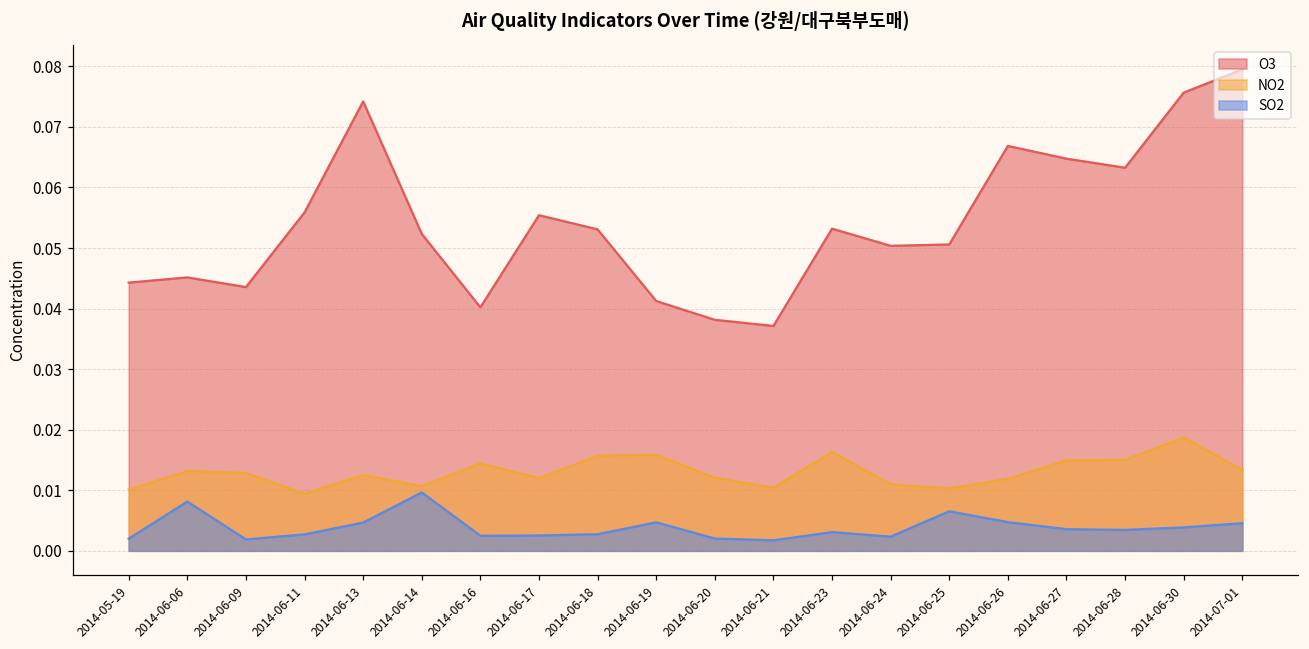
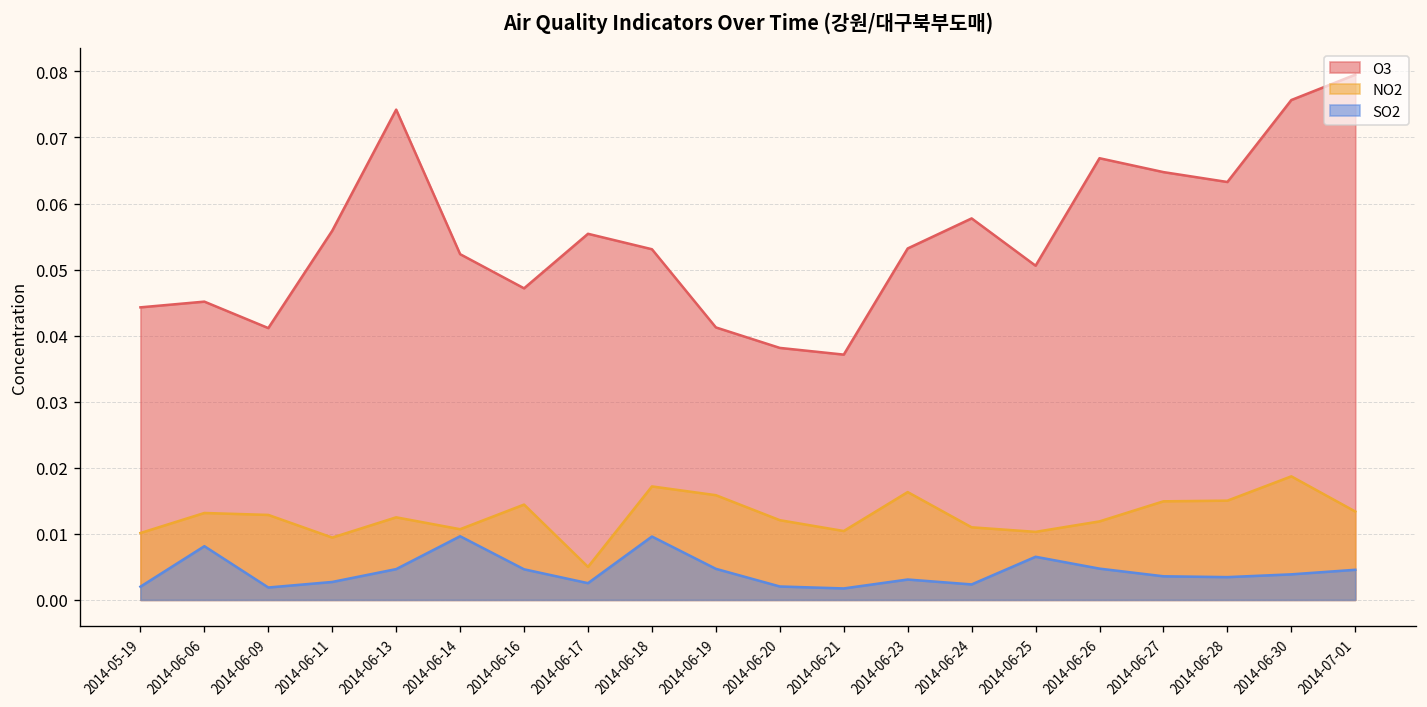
  {
    "O3": {
      "2014-05-19": 0.044,
      "2014-06-06": 0.045,
-     "2014-06-09": 0.044,
+     "2014-06-09": 0.041,
      "2014-06-11": 0.056,
      "2014-06-13": 0.074,
      "2014-06-14": 0.052,
-     "2014-06-16": 0.040,
+     "2014-06-16": 0.047,
      "2014-06-17": 0.055,
      "2014-06-18": 0.053,
      "2014-06-19": 0.041,
      "2014-06-20": 0.038,
      "2014-06-21": 0.037,
      "2014-06-23": 0.053,
-     "2014-06-24": 0.050,
+     "2014-06-24": 0.058,
      "2014-06-25": 0.051,
      "2014-06-26": 0.067,
      "2014-06-27": 0.065,
      "2014-06-28": 0.063,
      "2014-06-30": 0.076
    },
    "NO2": {
      "2014-05-19": 0.010,
      "2014-06-06": 0.013,
      "2014-06-09": 0.013,
      "2014-06-11": 0.009,
      "2014-06-13": 0.013,
      "2014-06-14": 0.011,
      "2014-06-16": 0.014,
-     "2014-06-17": 0.012,
-     "2014-06-18": 0.016,
+     "2014-06-17": 0.005,
+     "2014-06-18": 0.017,
      "2014-06-19": 0.016,
      "2014-06-20": 0.012,
      "2014-06-21": 0.010,
      "2014-06-23": 0.016,
      "2014-06-24": 0.011,
      "2014-06-25": 0.010,
      "2014-06-26": 0.012,
      "2014-06-27": 0.015,
      "2014-06-28": 0.015,
      "2014-06-30": 0.019,
      "2014-07-01": 0.013
    },
    "SO2": {
      "2014-05-19": 0.002,
      "2014-06-06": 0.008,
      "2014-06-09": 0.002,
      "2014-06-11": 0.003,
      "2014-06-13": 0.005,
      "2014-06-14": 0.010,
-     "2014-06-16": 0.002,
+     "2014-06-16": 0.005,
      "2014-06-17": 0.003,
-     "2014-06-18": 0.003,
+     "2014-06-18": 0.010,
      "2014-06-19": 0.005,
      "2014-06-20": 0.002,
      "2014-06-21": 0.002,
      "2014-06-23": 0.003,
      "2014-06-24": 0.002,
      "2014-06-25": 0.007,
      "2014-06-26": 0.005,
      "2014-06-27": 0.004,
      "2014-06-28": 0.003,
      "2014-06-30": 0.004,
      "2014-07-01": 0.005
    }
  }
